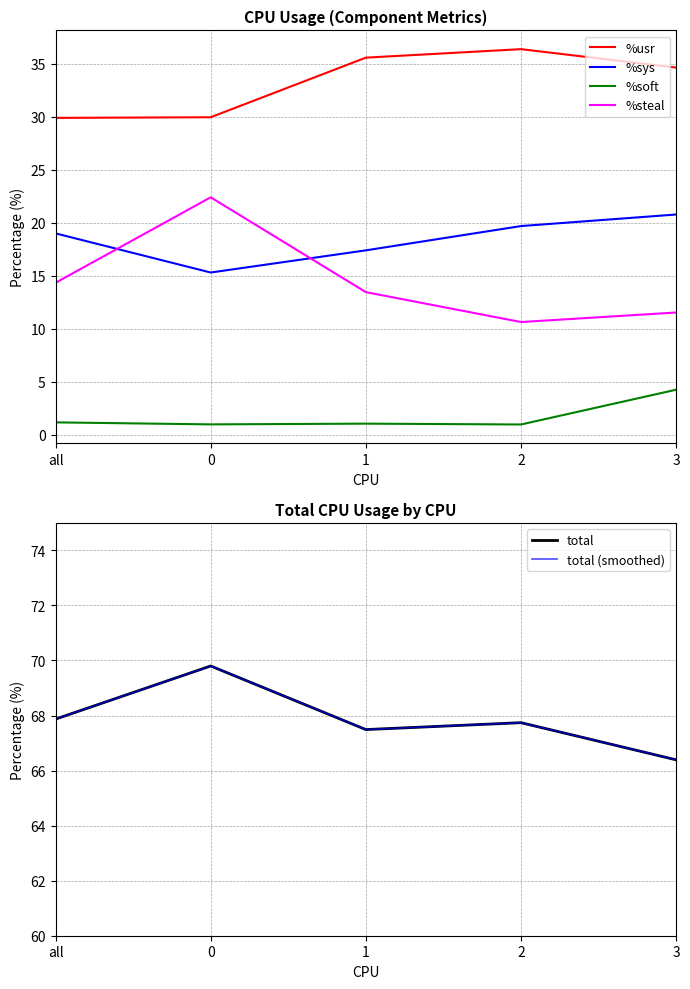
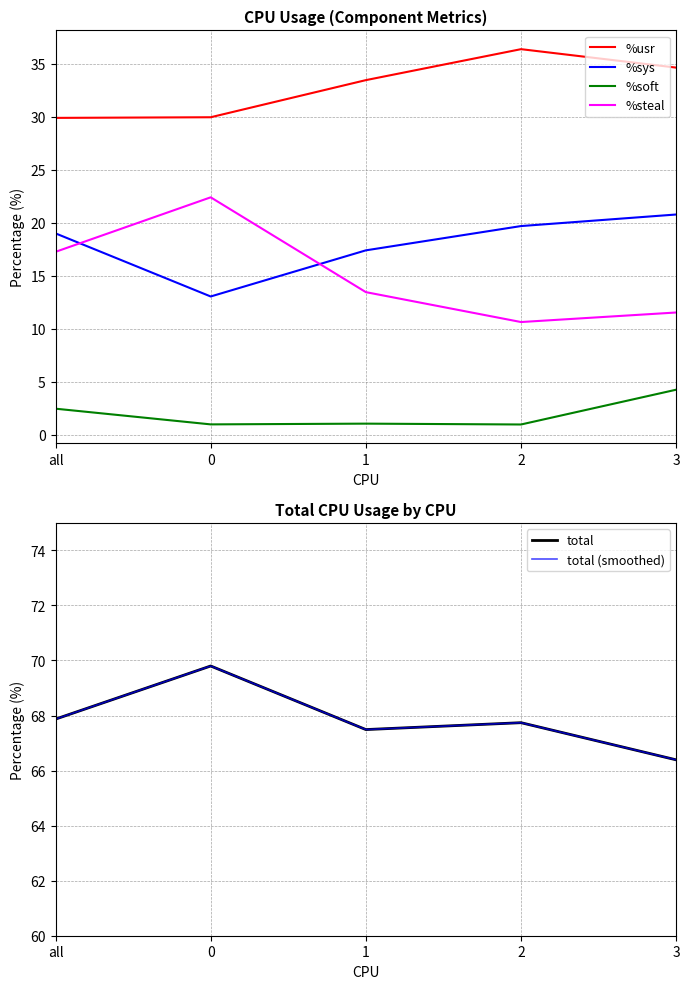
  {
    "CPU Usage (Component Metrics)": {
      "%usr": {
        "all": 29.9,
        "0": 30.0,
-       "1": 35.6,
+       "1": 33.5,
        "2": 36.4,
        "3": 34.6
      },
      "%sys": {
        "all": 19.0,
-       "0": 15.3,
+       "0": 13.1,
        "1": 17.4,
        "2": 19.7,
        "3": 20.8
      },
      "%soft": {
-       "all": 1.2,
+       "all": 2.5,
        "0": 1.0,
        "1": 1.1,
        "2": 1.0,
        "3": 4.3
      },
      "%steal": {
-       "all": 14.3,
+       "all": 17.3,
        "0": 22.4,
        "1": 13.5,
        "2": 10.6,
        "3": 11.5
      }
    }
  }
